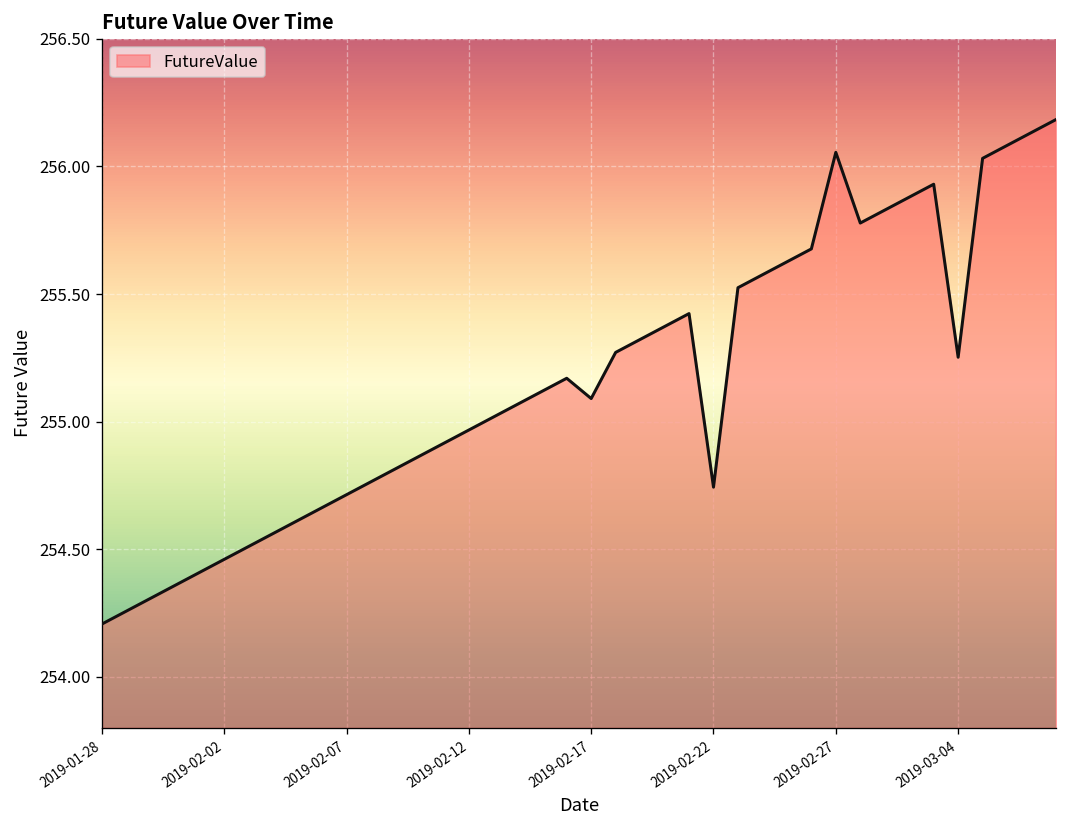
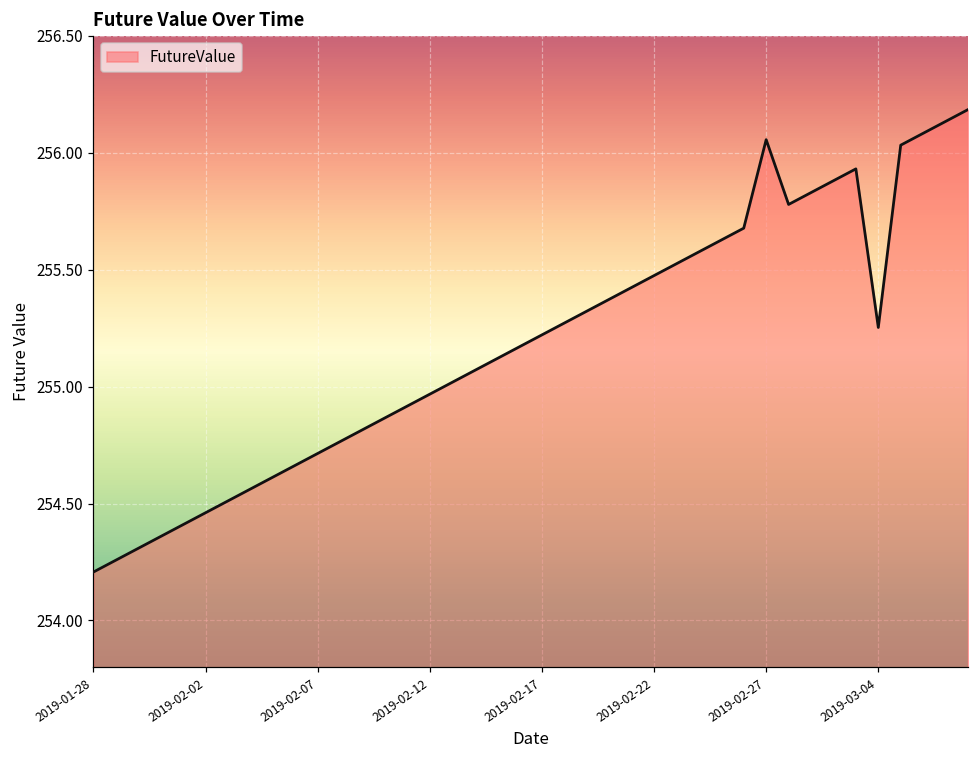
  {
    "2019-01-28": 254.21,
    "2019-02-02": 254.46,
    "2019-02-07": 254.71,
    "2019-02-12": 254.97,
-   "2019-02-17": 255.09,
-   "2019-02-22": 254.74,
+   "2019-02-17": 255.22,
+   "2019-02-22": 255.47,
    "2019-02-27": 256.06,
    "2019-03-04": 255.25
  }
